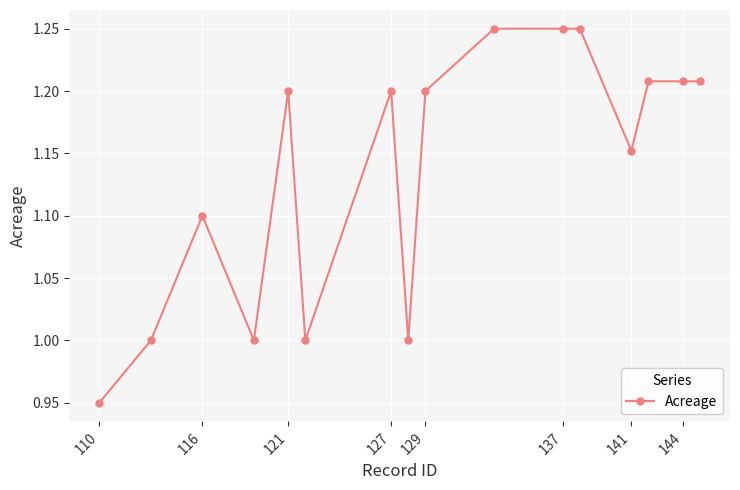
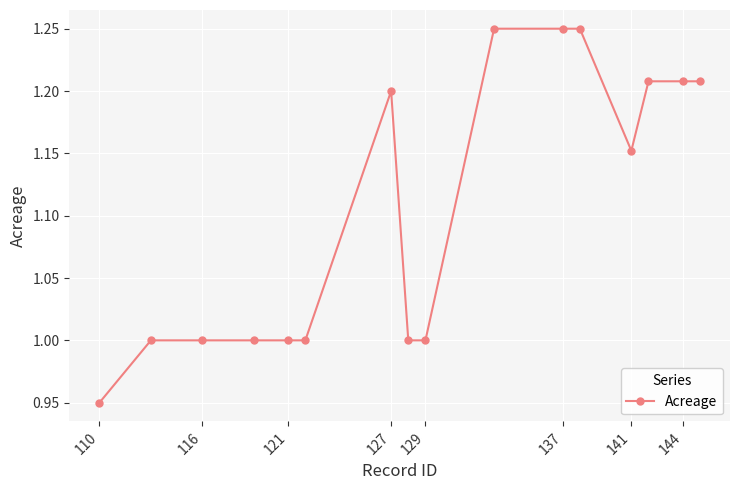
  {
    "110": 0.950,
-   "116": 1.1,
-   "121": 1.2,
+   "116": 1.0,
+   "121": 1.0,
    "127": 1.2,
-   "129": 1.2,
+   "129": 1.0,
    "137": 1.250,
    "141": 1.152,
    "144": 1.208
  }
